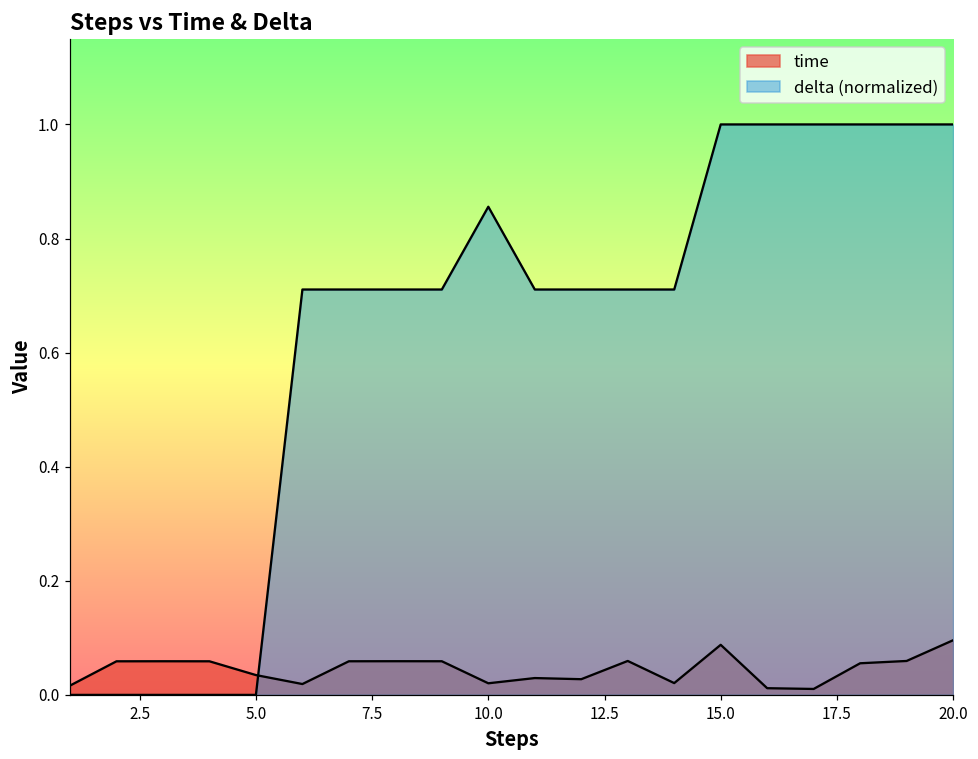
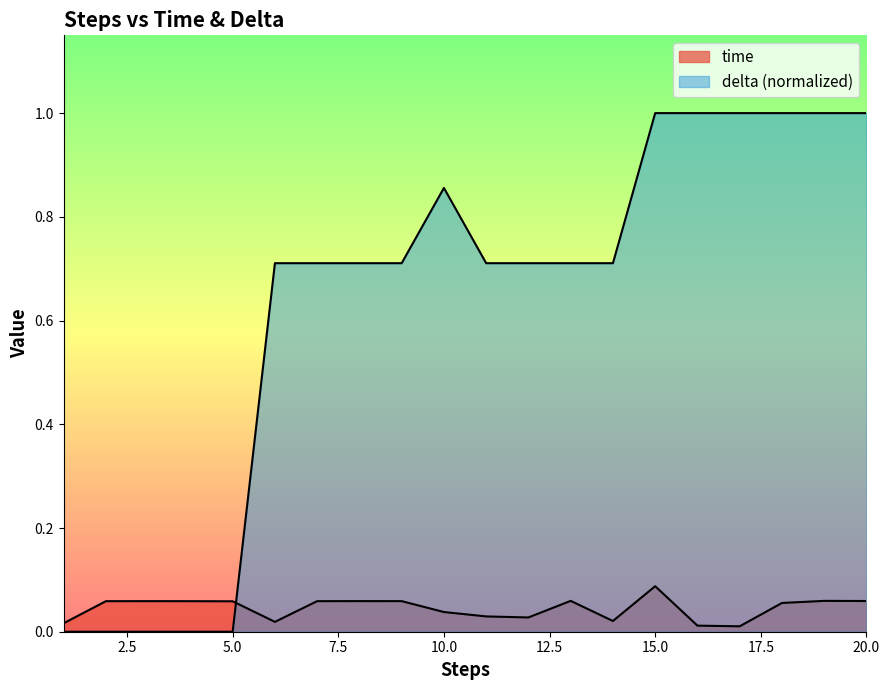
  {
    "time": {
-     "5.0": 0.03,
-     "10.0": 0.02,
+     "5.0": 0.06,
+     "10.0": 0.04,
      "15.0": 0.09,
-     "20.0": 0.10
+     "20.0": 0.06
    },
    "delta (normalized)": {
      "5.0": 0.00,
      "10.0": 0.86,
      "15.0": 1.00,
      "20.0": 1.00
    }
  }
